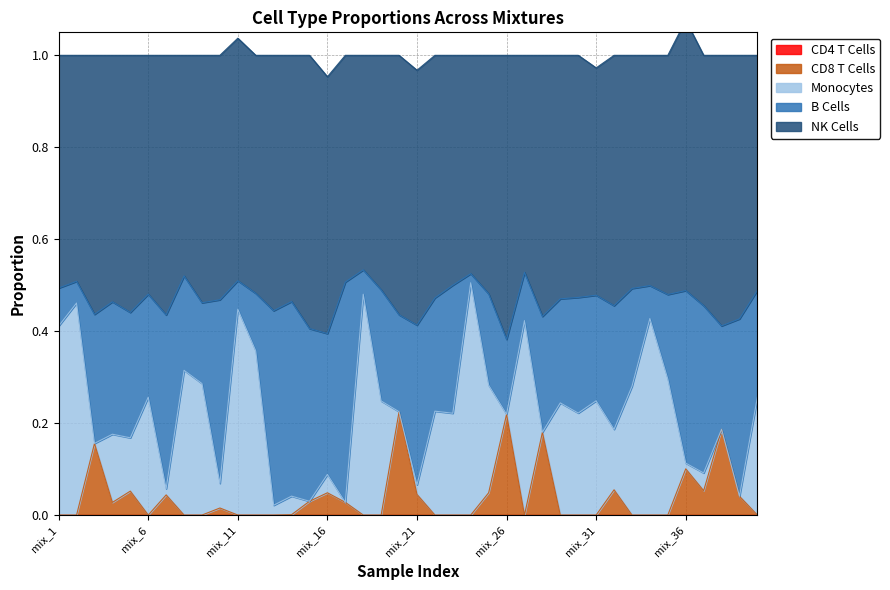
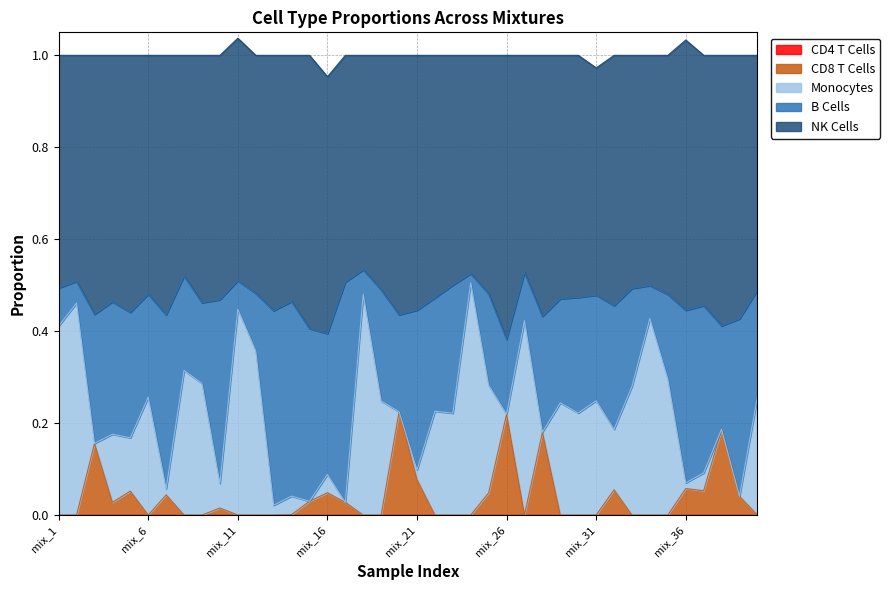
  {
    "CD4 T Cells": {
      "mix_16": 0.00,
      "mix_21": 0.00,
      "mix_26": 0.00,
      "mix_36": 0.00
    },
    "CD8 T Cells": {
      "mix_16": 0.05,
-     "mix_21": 0.04,
-     "mix_36": 0.10
+     "mix_21": 0.08,
+     "mix_36": 0.06
    },
    "Monocytes": {
      "mix_1": 0.41,
      "mix_6": 0.26,
      "mix_11": 0.45,
      "mix_16": 0.04,
      "mix_21": 0.02,
      "mix_31": 0.25,
      "mix_36": 0.01
    },
    "B Cells": {
      "mix_1": 0.08,
      "mix_6": 0.22,
      "mix_11": 0.06,
      "mix_16": 0.31,
      "mix_21": 0.35,
      "mix_26": 0.16,
      "mix_31": 0.23,
      "mix_36": 0.38
    },
    "NK Cells": {
      "mix_1": 0.51,
      "mix_6": 0.52,
      "mix_11": 0.53,
      "mix_16": 0.56,
      "mix_21": 0.55,
      "mix_26": 0.62,
      "mix_31": 0.49
    }
  }
